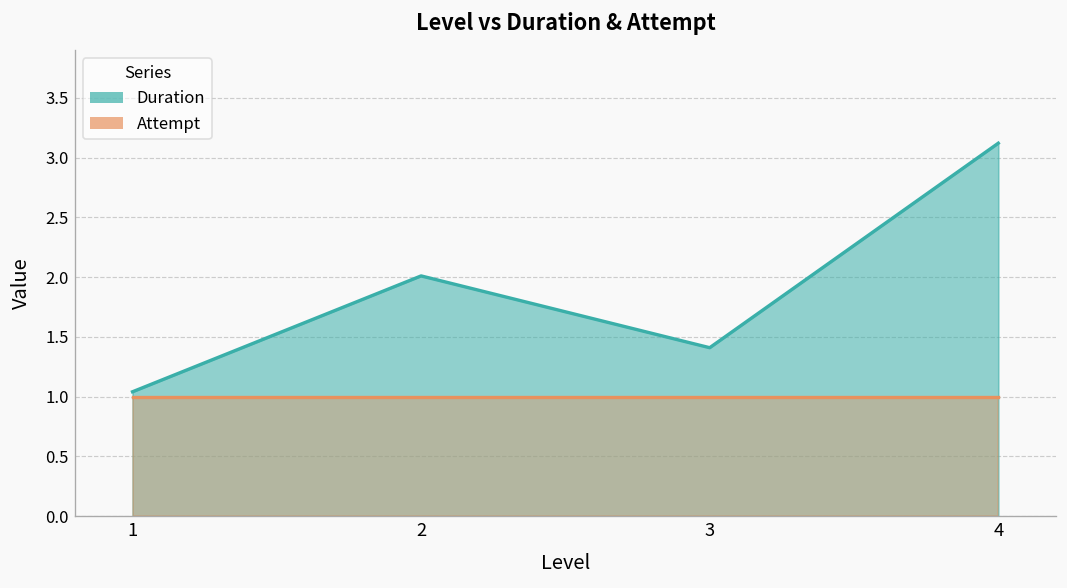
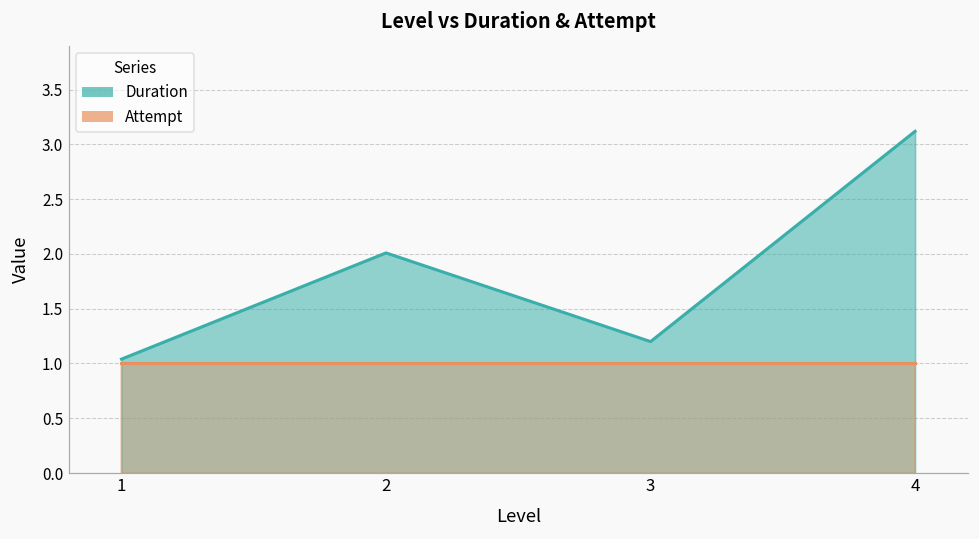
  {
    "Duration": {
      "1": 1.0,
      "2": 2.0,
-     "3": 1.4,
+     "3": 1.2,
      "4": 3.1
    },
    "Attempt": {
      "1": 1.0,
      "2": 1.0,
      "3": 1.0,
      "4": 1.0
    }
  }
